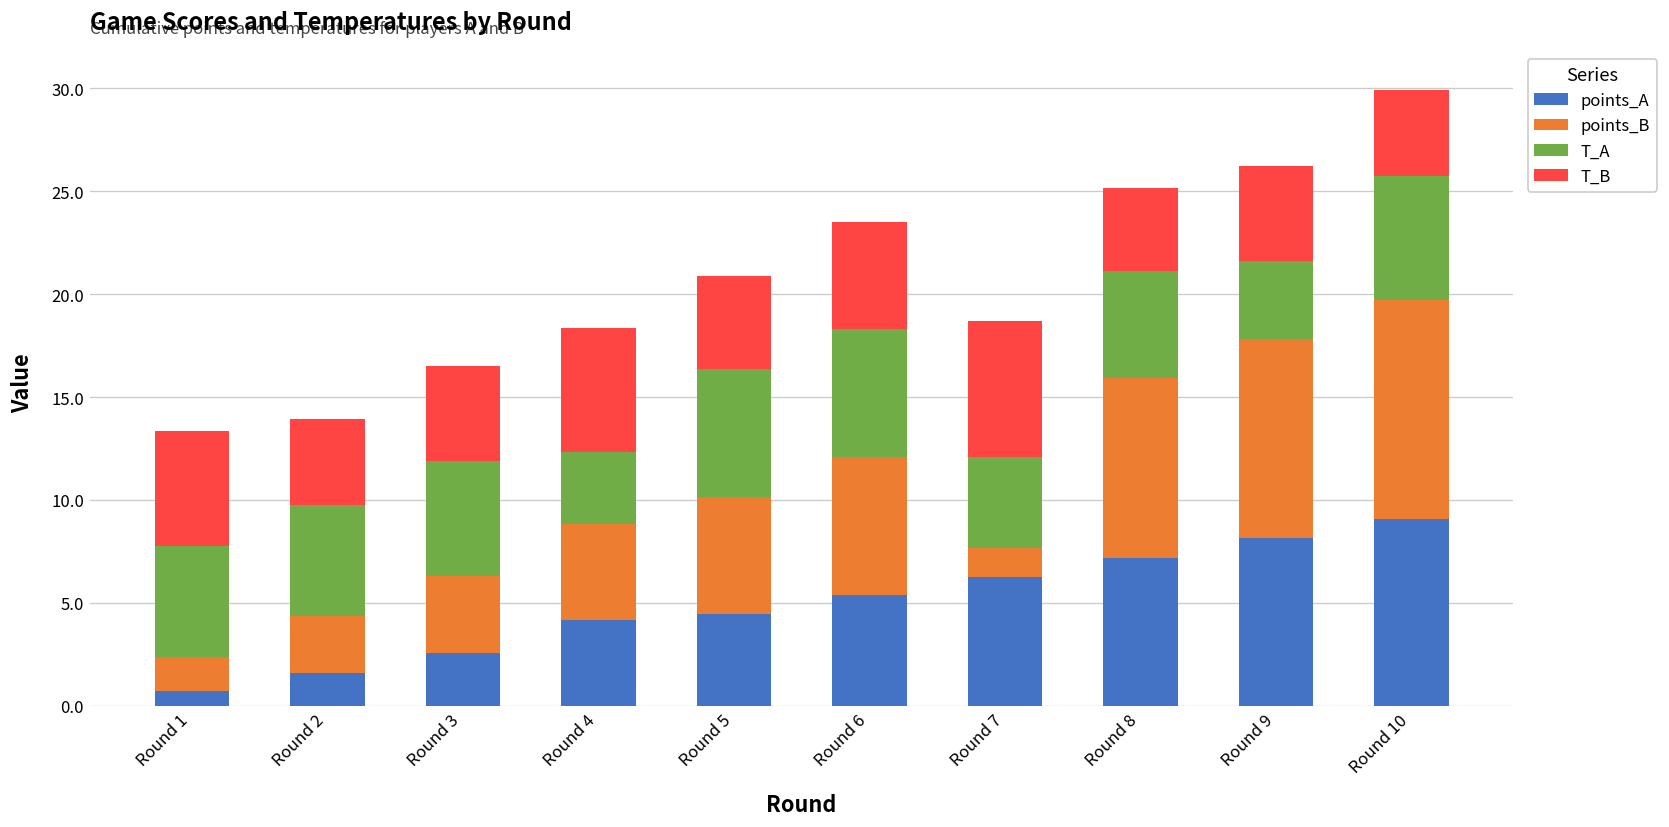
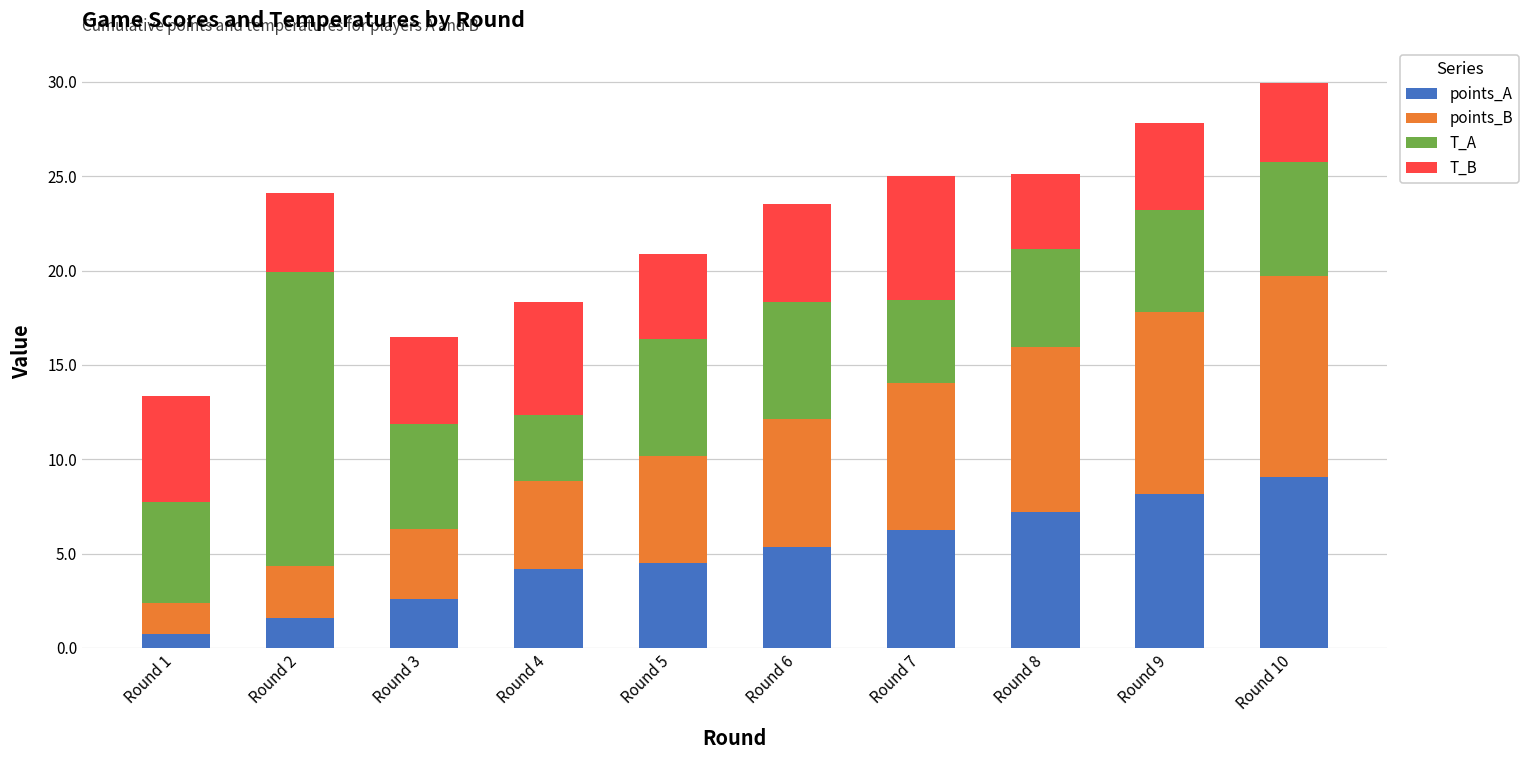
  {
    "points_A": {
      "Round 1": 0.7,
      "Round 2": 1.6,
      "Round 3": 2.6,
      "Round 4": 4.2,
      "Round 5": 4.5,
      "Round 6": 5.4,
      "Round 7": 6.3,
      "Round 8": 7.2,
      "Round 9": 8.2,
      "Round 10": 9.1
    },
    "points_B": {
      "Round 1": 1.6,
      "Round 2": 2.8,
      "Round 3": 3.7,
      "Round 4": 4.7,
      "Round 5": 5.7,
      "Round 6": 6.7,
-     "Round 7": 1.4,
+     "Round 7": 7.8,
      "Round 8": 8.7,
      "Round 9": 9.6,
      "Round 10": 10.7
    },
    "T_A": {
      "Round 1": 5.4,
-     "Round 2": 5.4,
+     "Round 2": 15.6,
      "Round 3": 5.6,
      "Round 4": 3.5,
      "Round 5": 6.2,
      "Round 6": 6.2,
      "Round 7": 4.4,
      "Round 8": 5.2,
-     "Round 9": 3.8,
+     "Round 9": 5.4,
      "Round 10": 6.0
    },
    "T_B": {
      "Round 1": 5.6,
      "Round 2": 4.2,
      "Round 3": 4.6,
      "Round 4": 6.0,
      "Round 5": 4.5,
      "Round 6": 5.2,
      "Round 7": 6.6,
      "Round 8": 4.0,
      "Round 9": 4.6,
      "Round 10": 4.2
    }
  }
